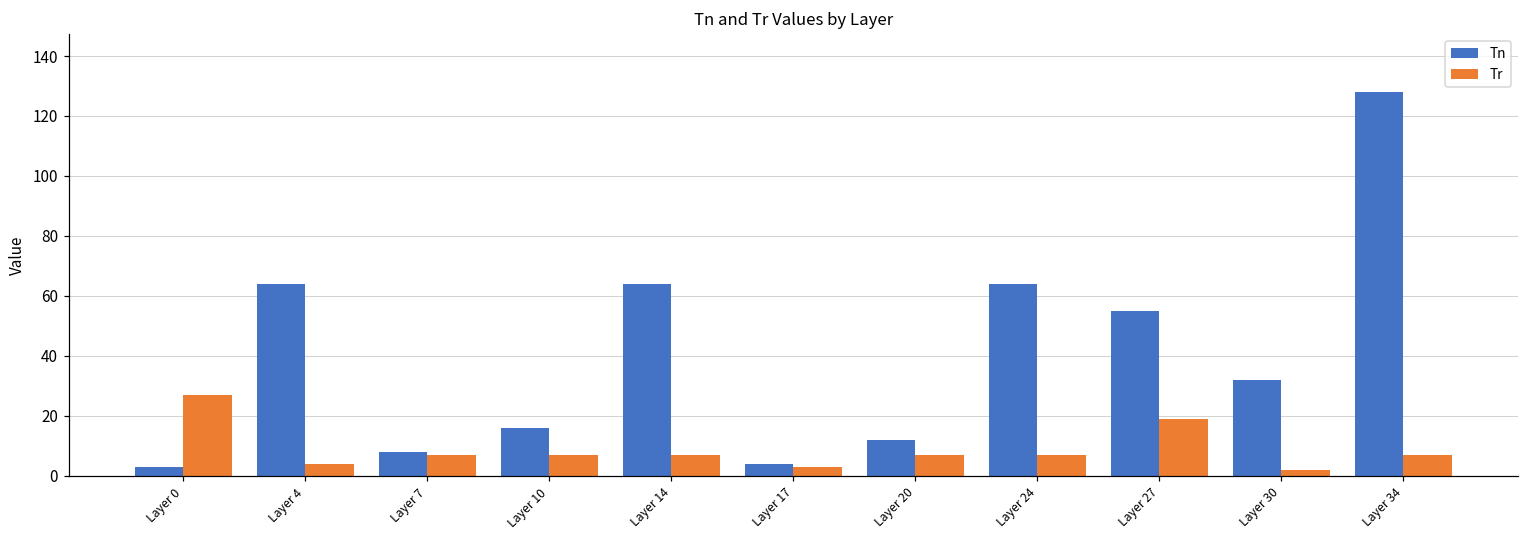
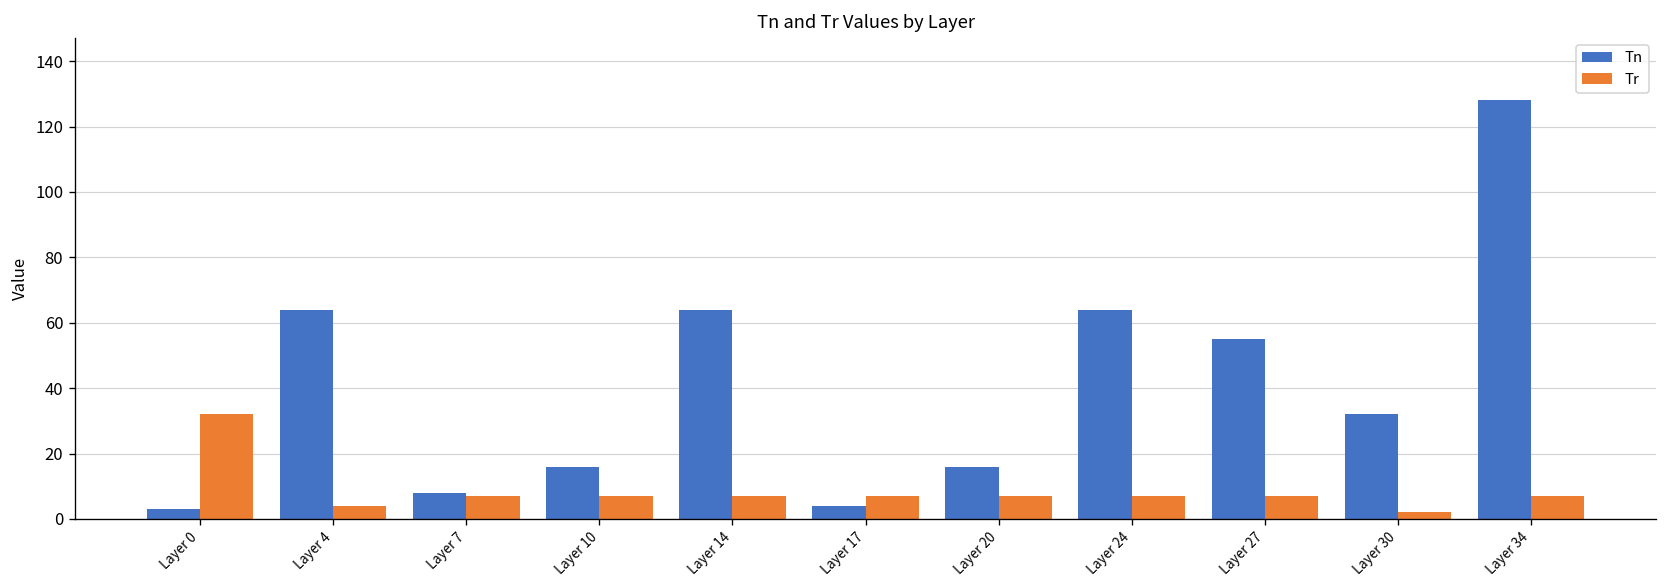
  {
    "Tn": {
      "Layer 0": 3,
      "Layer 4": 64,
      "Layer 7": 8,
      "Layer 10": 16,
      "Layer 14": 64,
      "Layer 17": 4,
-     "Layer 20": 12,
+     "Layer 20": 16,
      "Layer 24": 64,
      "Layer 27": 55,
      "Layer 30": 32,
      "Layer 34": 128
    },
    "Tr": {
-     "Layer 0": 27,
+     "Layer 0": 32,
      "Layer 4": 4,
      "Layer 7": 7,
      "Layer 10": 7,
      "Layer 14": 7,
-     "Layer 17": 3,
+     "Layer 17": 7,
      "Layer 20": 7,
      "Layer 24": 7,
-     "Layer 27": 19,
+     "Layer 27": 7,
      "Layer 30": 2,
      "Layer 34": 7
    }
  }
